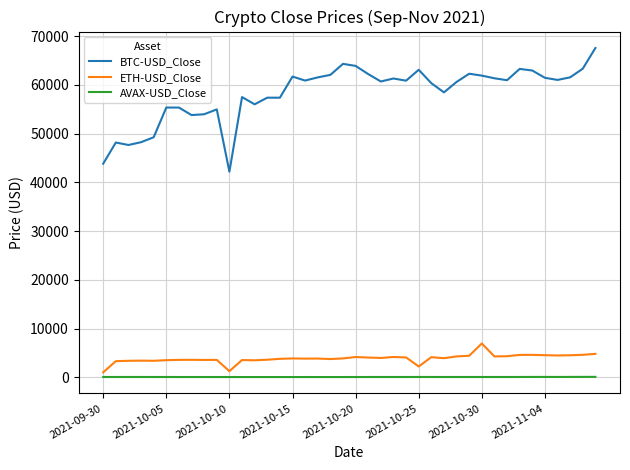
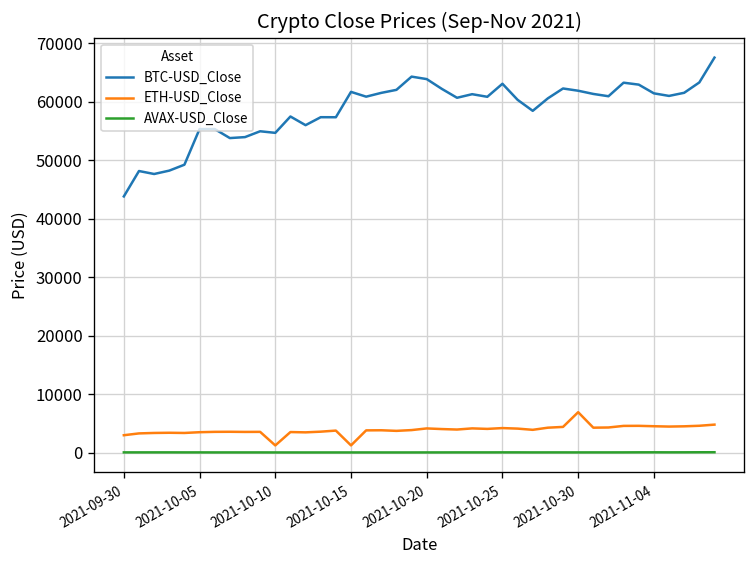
  {
    "BTC-USD_Close": {
      "2021-09-30": 44000,
      "2021-10-05": 55000,
-     "2021-10-10": 42000,
+     "2021-10-10": 55000,
      "2021-10-15": 62000,
      "2021-10-20": 64000,
      "2021-10-25": 63000,
      "2021-10-30": 62000,
      "2021-11-04": 61000
    },
    "ETH-USD_Close": {
-     "2021-09-30": 1000,
+     "2021-09-30": 3000,
      "2021-10-05": 4000,
      "2021-10-10": 1000,
-     "2021-10-15": 4000,
+     "2021-10-15": 1000,
      "2021-10-20": 4000,
-     "2021-10-25": 2000,
+     "2021-10-25": 4000,
      "2021-10-30": 7000,
      "2021-11-04": 5000
    },
    "AVAX-USD_Close": {
      "2021-09-30": 0,
      "2021-10-05": 0,
      "2021-10-10": 0,
      "2021-10-15": 0,
      "2021-10-20": 0,
      "2021-10-25": 0,
      "2021-10-30": 0,
      "2021-11-04": 0
    }
  }
